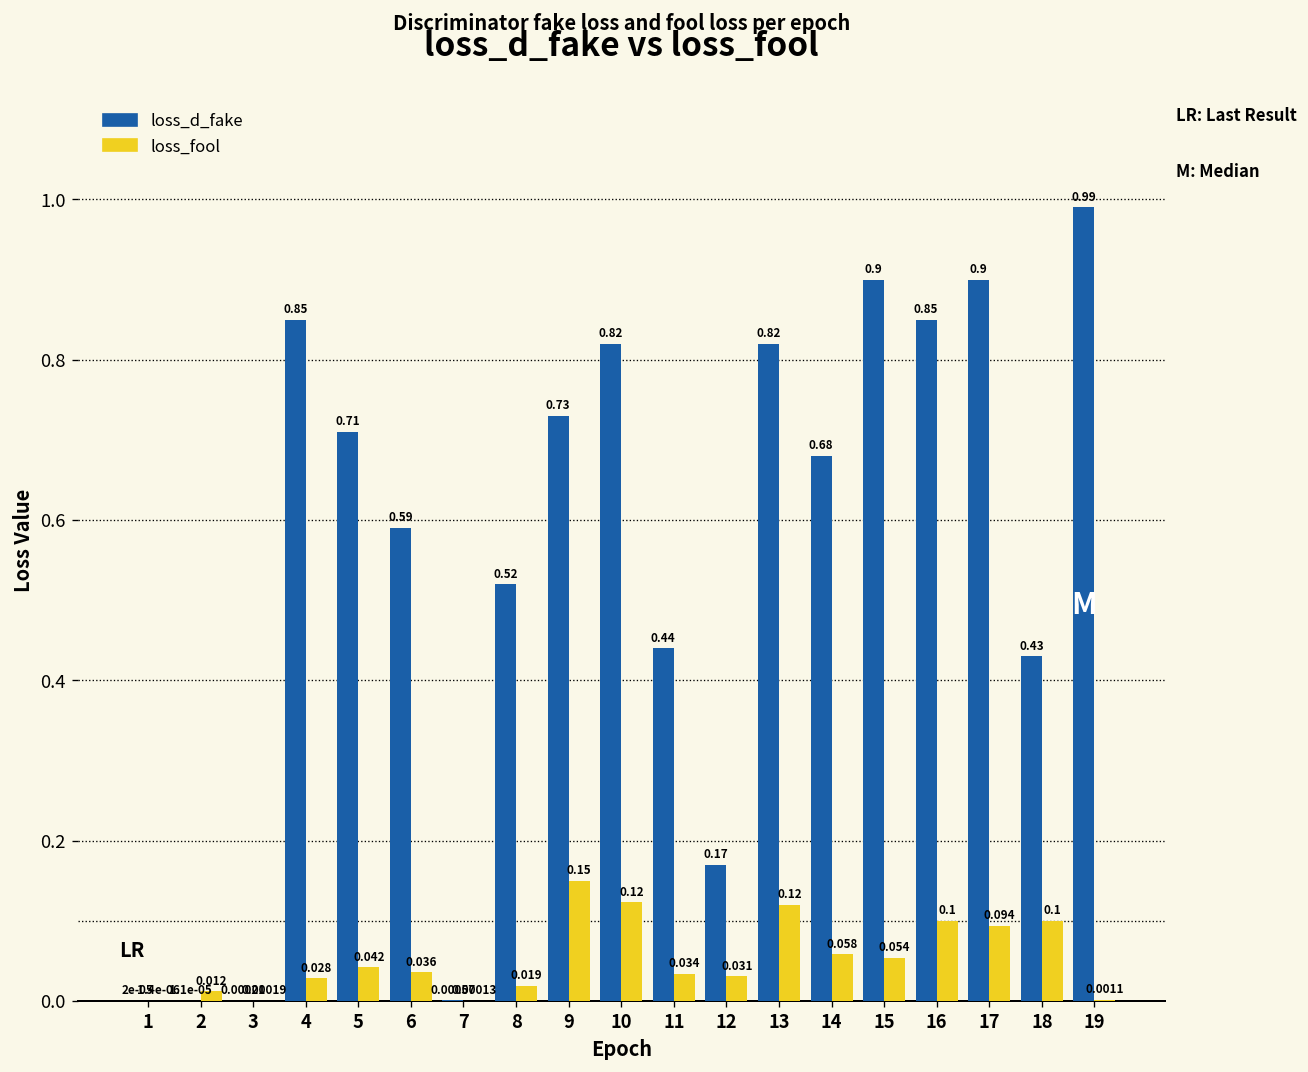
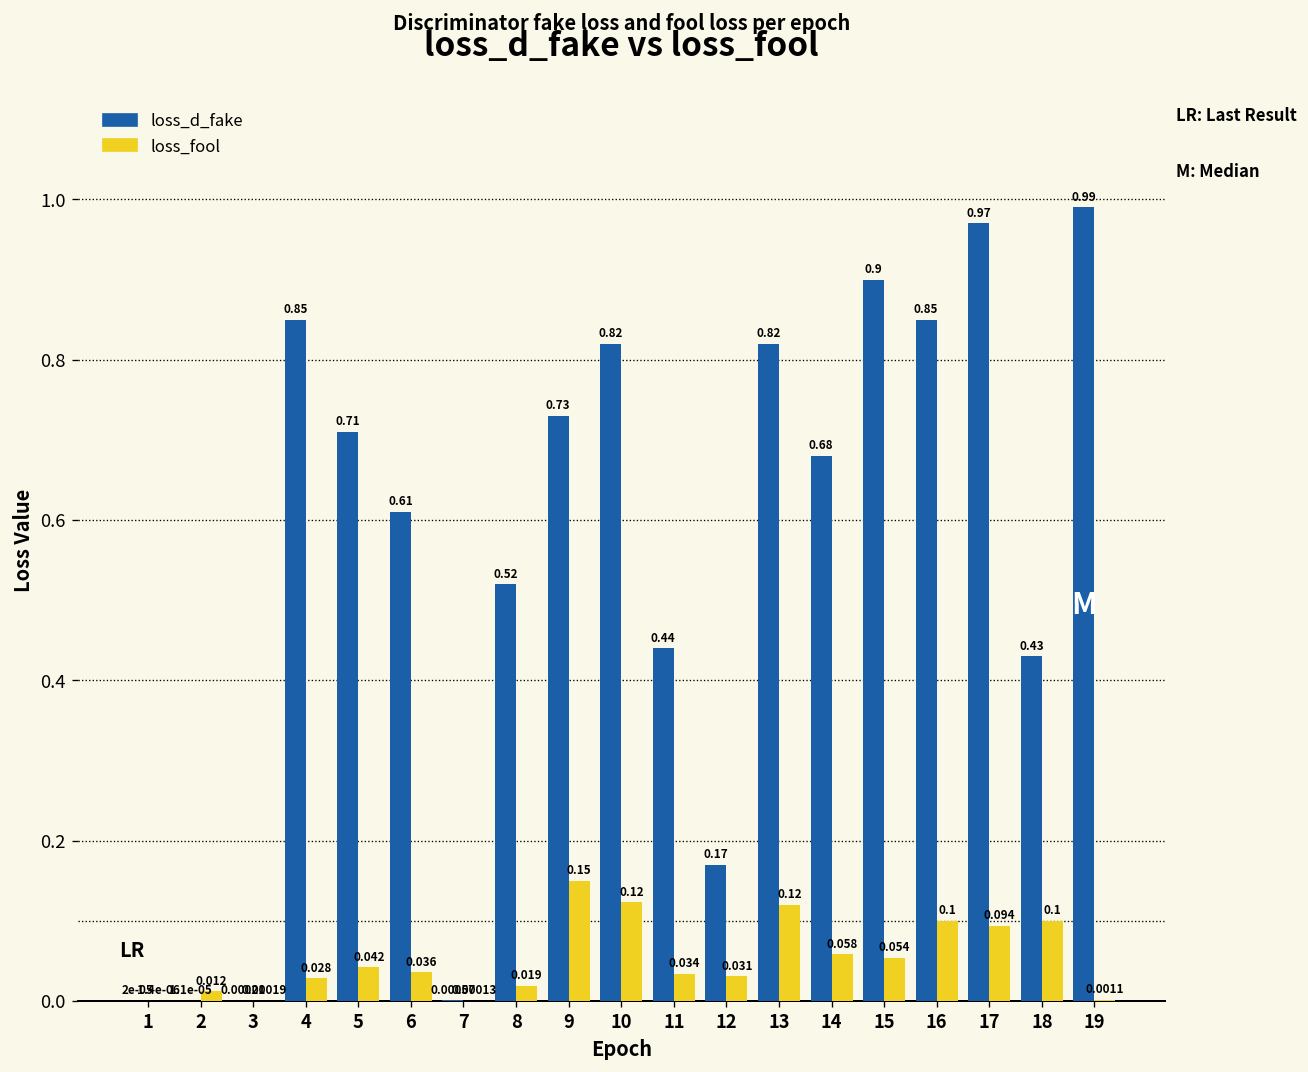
  {
    "loss_d_fake": {
      "4": 0.85,
      "5": 0.71,
-     "6": 0.59,
+     "6": 0.61,
      "8": 0.52,
      "9": 0.73,
      "10": 0.82,
      "11": 0.44,
      "12": 0.17,
      "13": 0.82,
      "14": 0.68,
      "15": 0.9,
      "16": 0.85,
-     "17": 0.9,
+     "17": 0.97,
      "18": 0.43,
      "19": 0.99
    },
    "loss_fool": {
      "2": 0.012,
      "4": 0.028,
      "5": 0.042,
      "6": 0.036,
      "8": 0.019,
      "9": 0.15,
      "10": 0.12,
      "11": 0.034,
      "12": 0.031,
      "13": 0.12,
      "14": 0.058,
      "15": 0.054,
      "16": 0.1,
      "17": 0.094,
      "18": 0.1,
      "19": 0.0011
    }
  }
